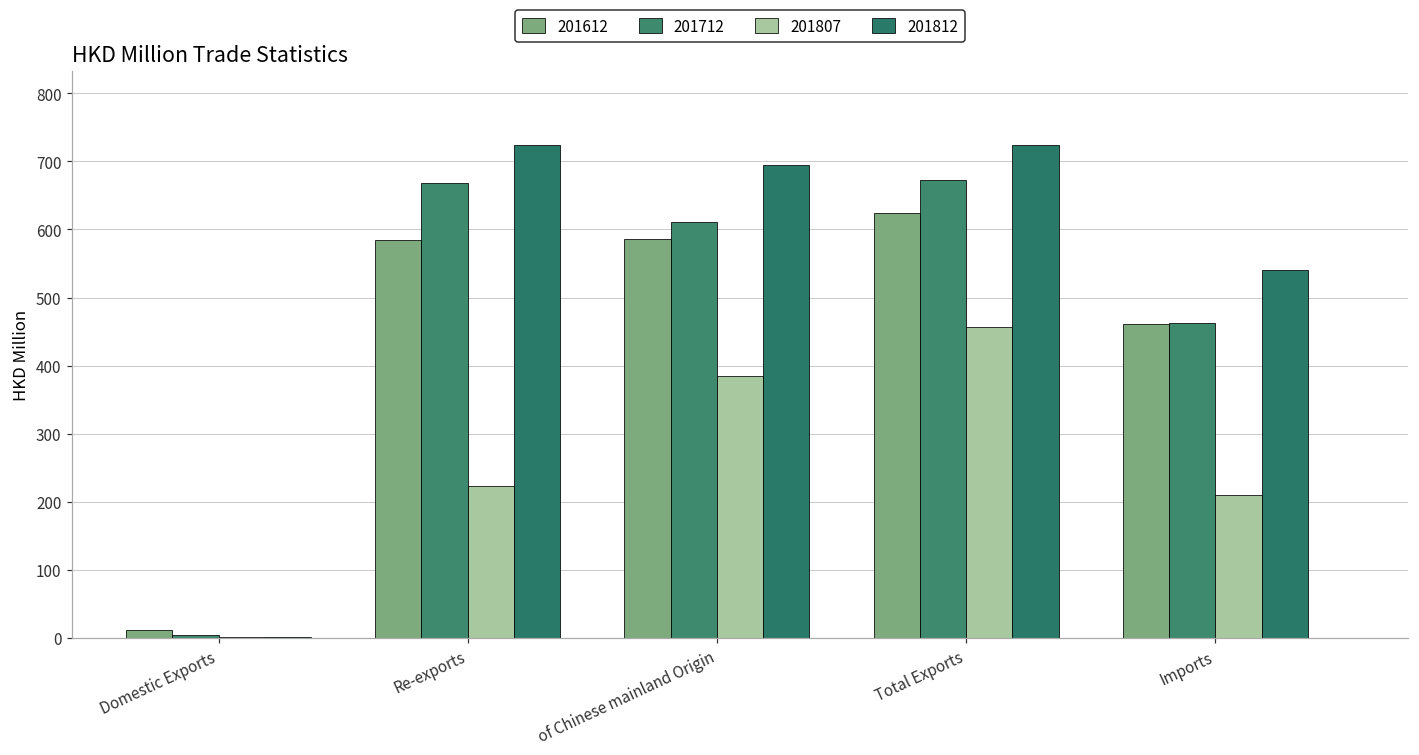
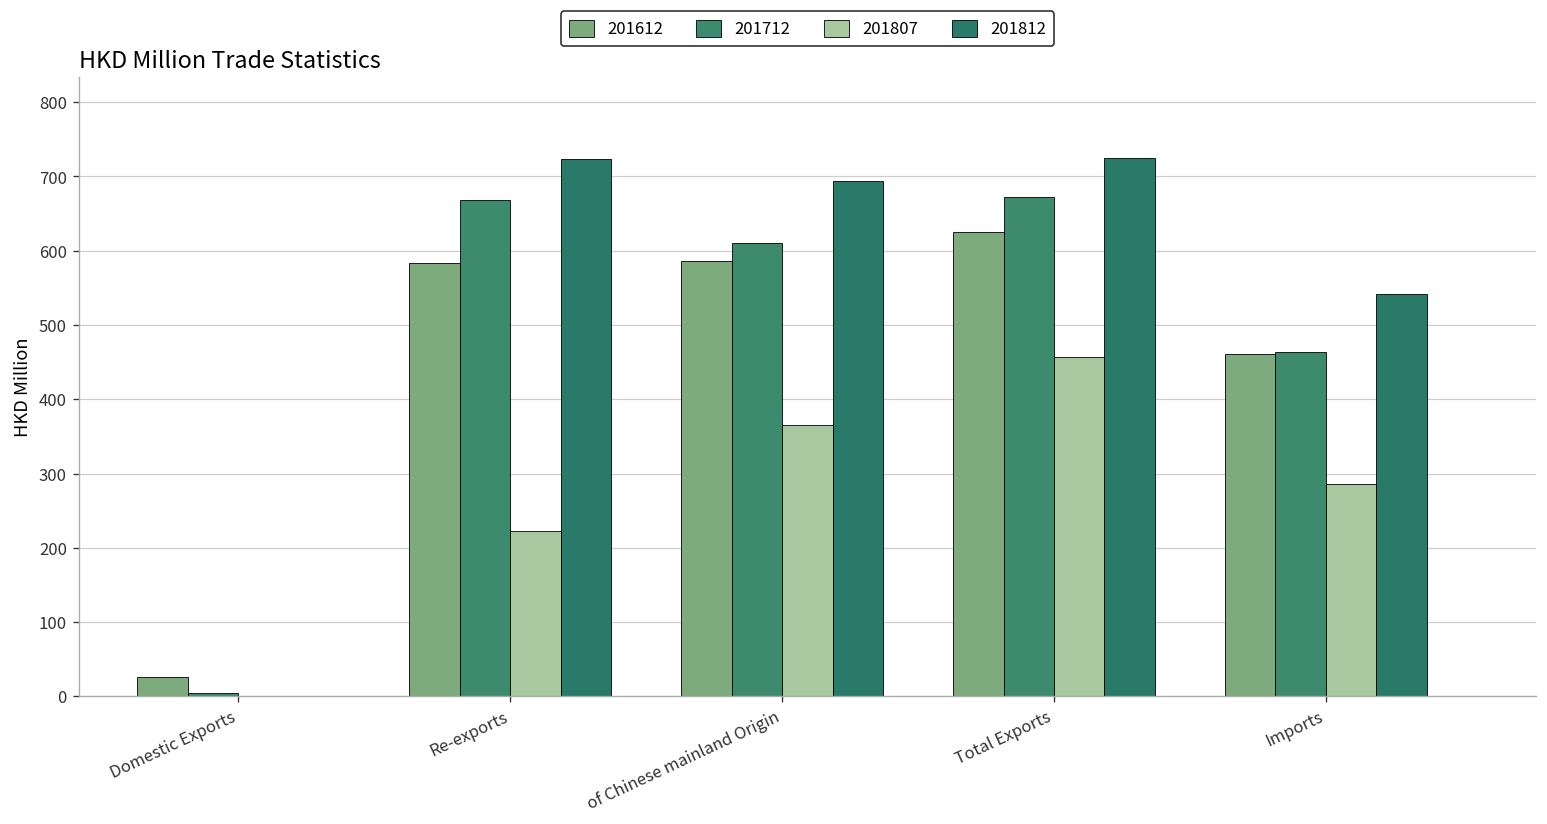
  {
    "201612": {
-     "Domestic Exports": 10,
+     "Domestic Exports": 30,
      "Re-exports": 580,
      "of Chinese mainland Origin": 590,
      "Total Exports": 620,
      "Imports": 460
    },
    "201807": {
      "Re-exports": 220,
-     "of Chinese mainland Origin": 390,
+     "of Chinese mainland Origin": 360,
      "Total Exports": 460,
-     "Imports": 210
+     "Imports": 290
    }
  }
